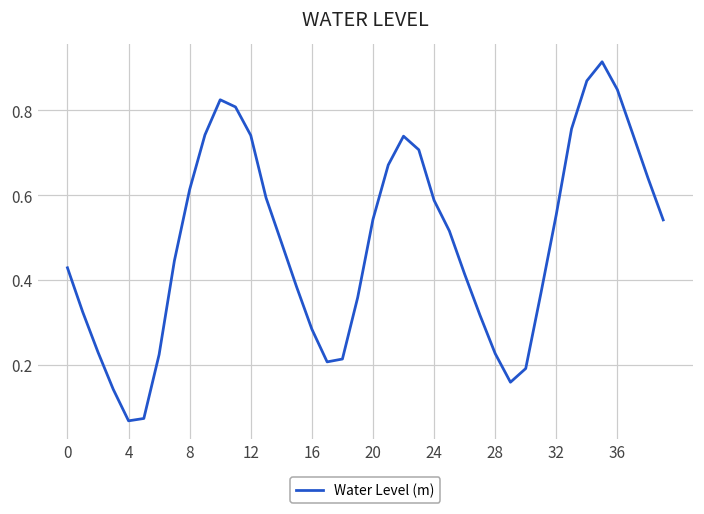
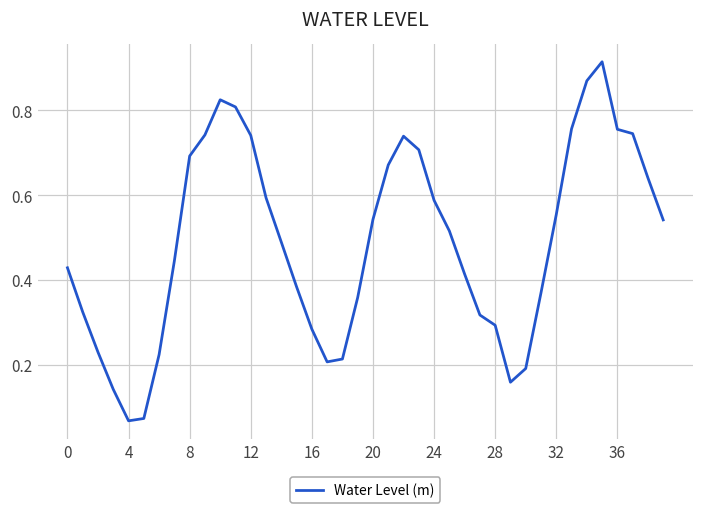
  {
    "0": 0.43,
    "4": 0.07,
-   "8": 0.61,
+   "8": 0.69,
    "12": 0.74,
    "16": 0.28,
    "20": 0.54,
    "24": 0.59,
-   "28": 0.23,
+   "28": 0.29,
    "32": 0.55,
-   "36": 0.85
+   "36": 0.76
  }
